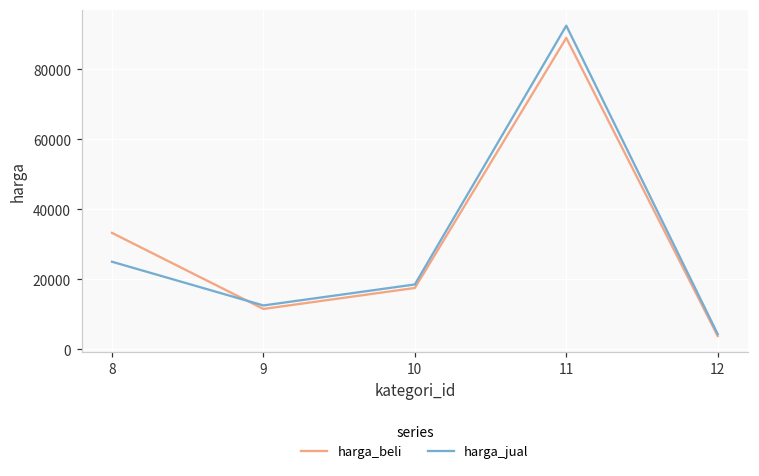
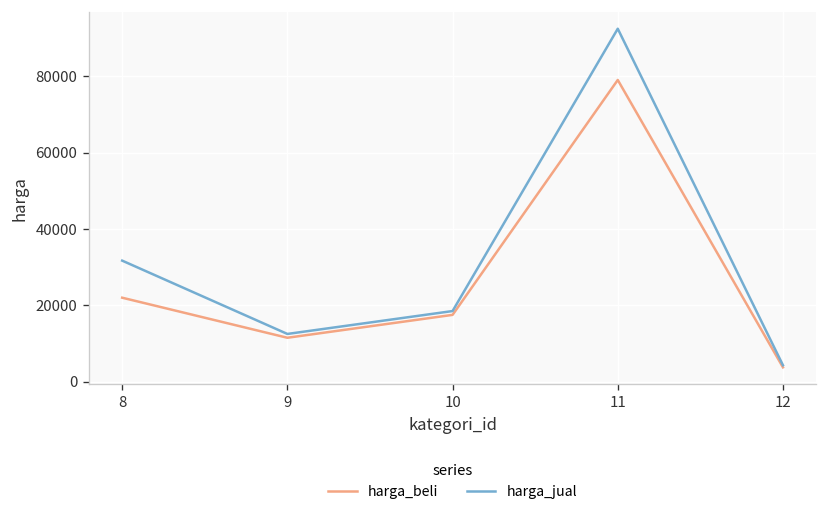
  {
    "harga_beli": {
-     "8": 33000,
+     "8": 22000,
      "9": 12000,
      "10": 18000,
-     "11": 89000
+     "11": 79000
    },
    "harga_jual": {
-     "8": 25000,
+     "8": 32000,
      "9": 13000,
      "10": 19000,
      "11": 93000
    }
  }
